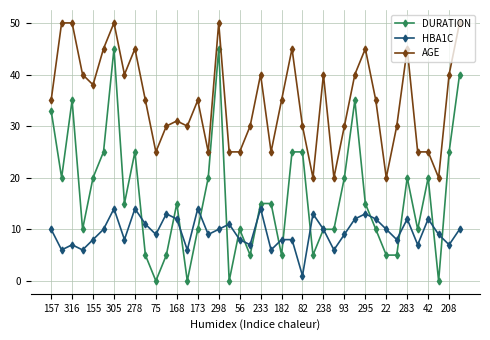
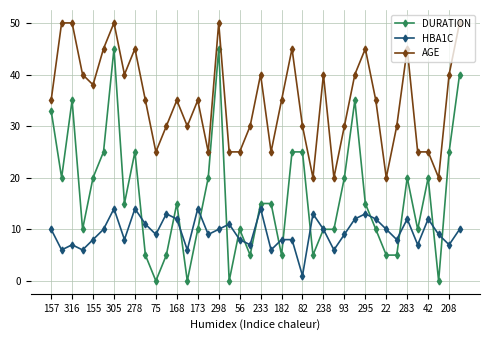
  {
    "DURATION": {
      "157": 33,
      "316": 35,
      "155": 20,
      "305": 45,
      "278": 25,
      "75": 0,
      "168": 15,
      "173": 10,
      "298": 45,
      "56": 10,
      "233": 15,
      "182": 5,
      "82": 25,
      "93": 20,
      "295": 15,
      "22": 5,
      "283": 20,
      "42": 20,
      "208": 25
    },
    "HBA1C": {
      "157": 10,
      "316": 7,
      "155": 8,
      "305": 14,
      "278": 14,
      "75": 9,
      "168": 12,
      "173": 14,
      "298": 10,
      "56": 8,
      "233": 14,
      "182": 8,
      "82": 1,
      "93": 9,
      "295": 13,
      "22": 10,
      "283": 12,
      "42": 12,
      "208": 7
    },
    "AGE": {
      "157": 35,
      "316": 50,
      "155": 38,
      "305": 50,
      "278": 45,
      "75": 25,
-     "168": 31,
+     "168": 35,
      "173": 35,
      "298": 50,
      "56": 25,
      "233": 40,
      "182": 35,
      "82": 30,
      "238": 40,
      "93": 30,
      "295": 45,
      "22": 20,
      "42": 25,
      "208": 40
    }
  }
